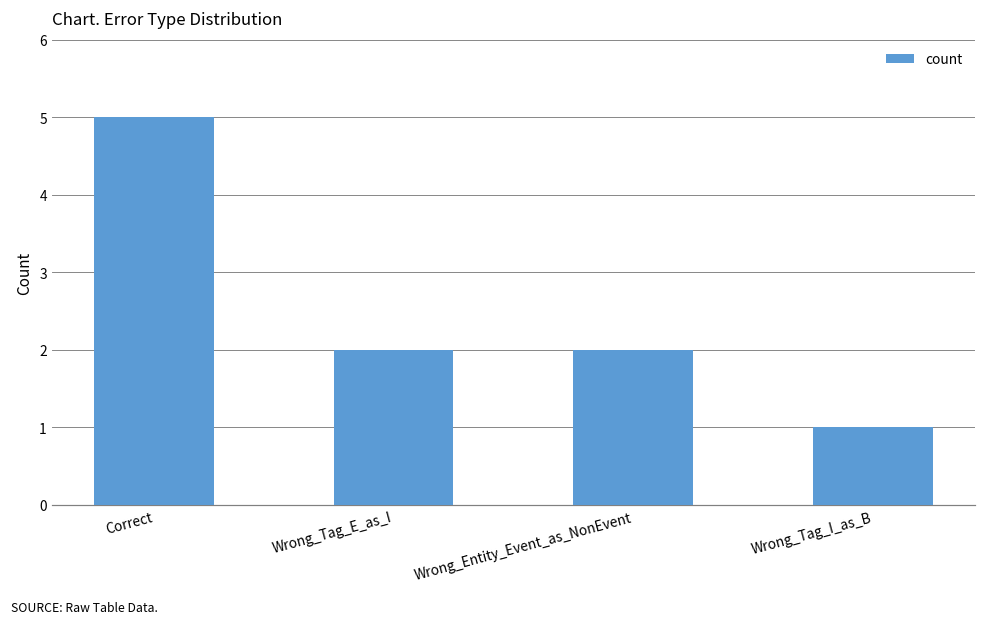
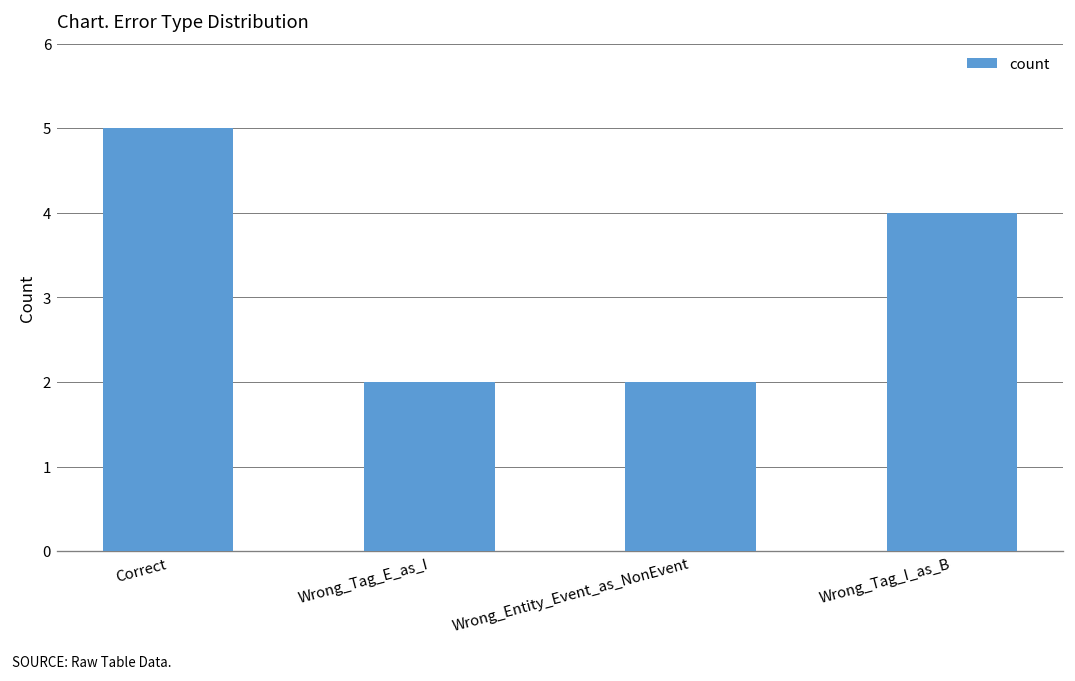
  {
    "Correct": 5,
    "Wrong_Tag_E_as_I": 2,
    "Wrong_Entity_Event_as_NonEvent": 2,
-   "Wrong_Tag_I_as_B": 1
+   "Wrong_Tag_I_as_B": 4
  }
